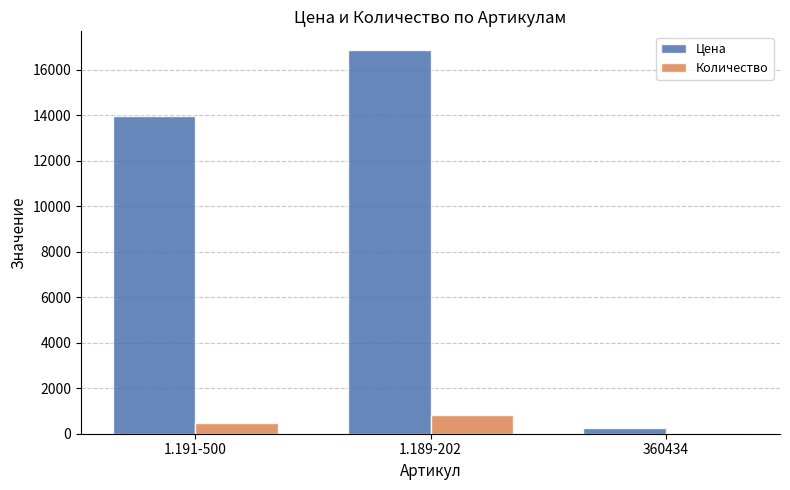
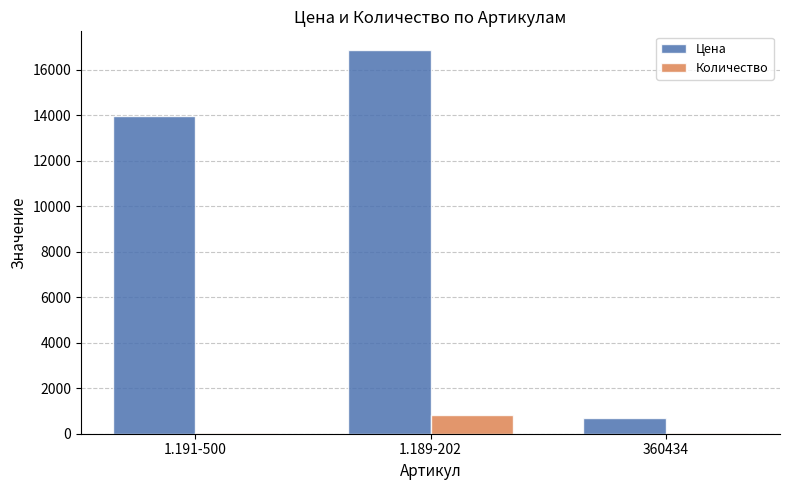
  {
    "Цена": {
      "1.191-500": 14000,
      "1.189-202": 16900,
-     "360434": 200
+     "360434": 700
    },
    "Количество": {
-     "1.191-500": 500,
+     "1.191-500": 0,
      "1.189-202": 800
    }
  }
